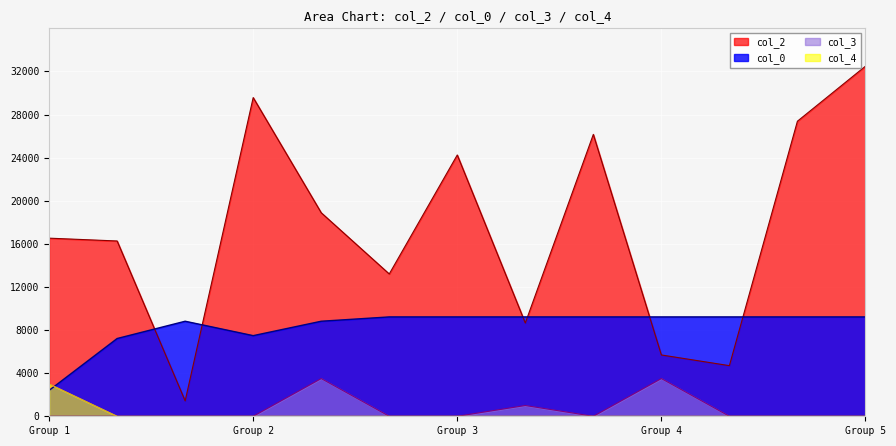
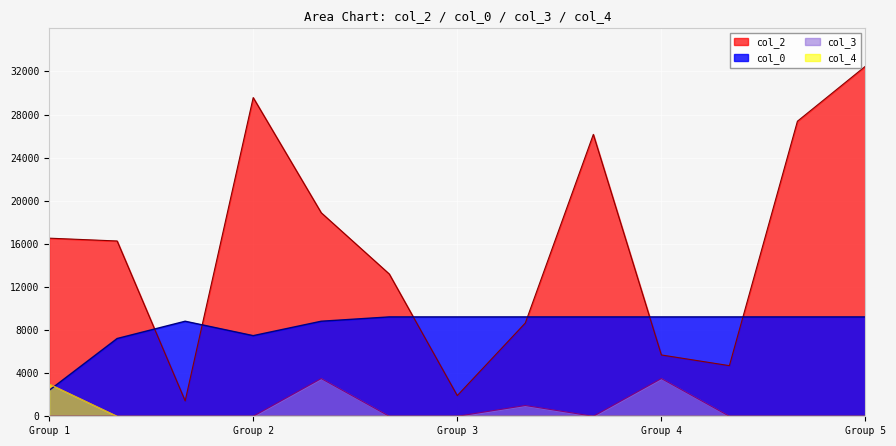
  {
    "col_2": {
      "Group 1": 16500,
      "Group 2": 29600,
-     "Group 3": 24200,
+     "Group 3": 1900,
      "Group 4": 5700,
      "Group 5": 32500
    },
    "col_0": {
      "Group 1": 2400,
      "Group 2": 7500,
      "Group 3": 9200,
      "Group 4": 9200,
      "Group 5": 9200
    },
    "col_3": {
      "Group 1": 0,
      "Group 4": 3500
    },
    "col_4": {
      "Group 1": 3000,
      "Group 4": 0
    }
  }
